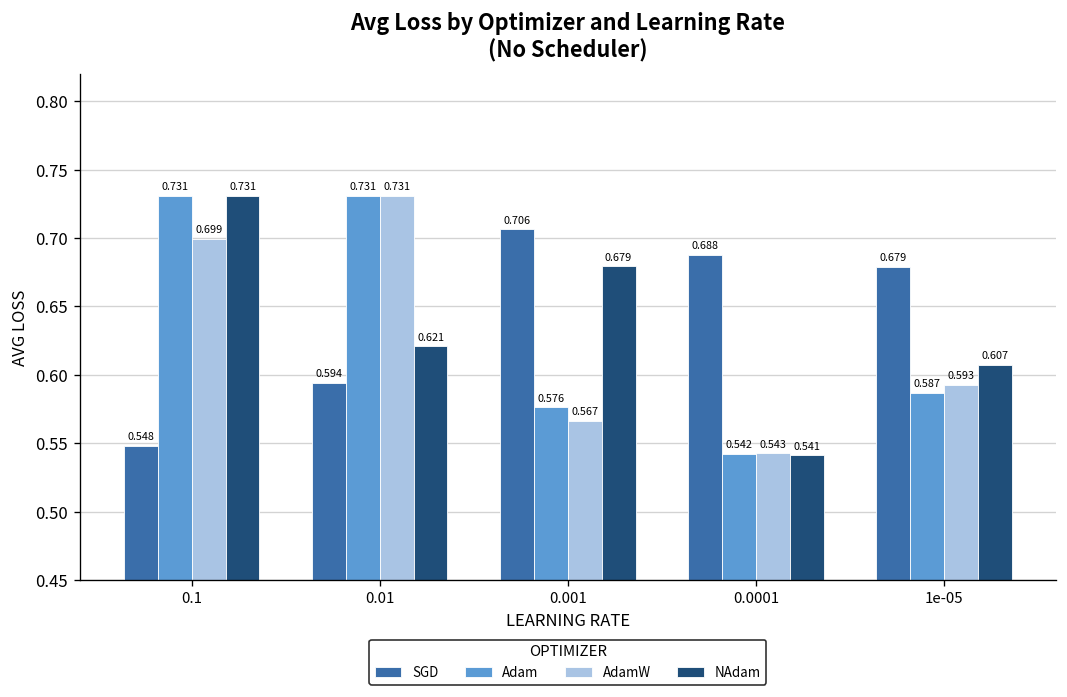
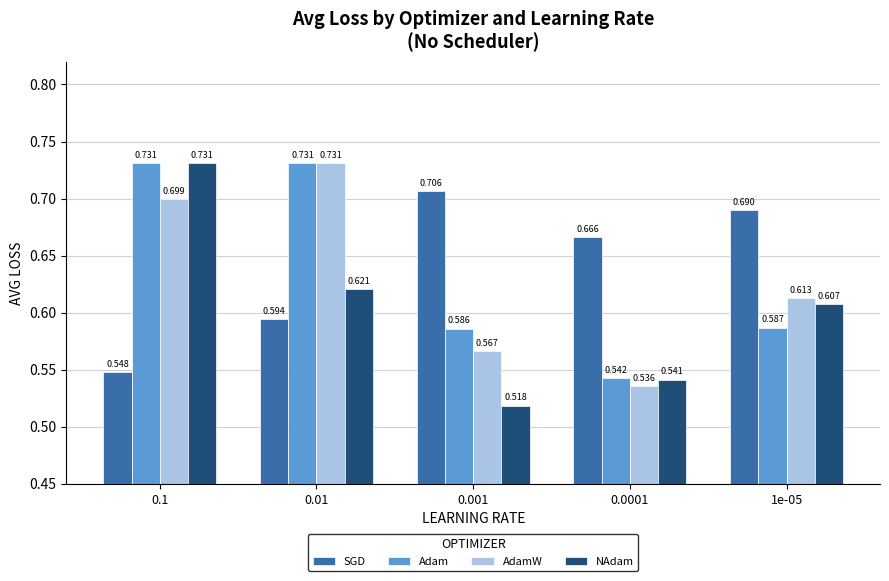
  {
    "SGD": {
      "0.1": 0.548,
      "0.01": 0.594,
      "0.001": 0.706,
-     "0.0001": 0.688,
-     "1e-05": 0.679
+     "0.0001": 0.666,
+     "1e-05": 0.690
    },
    "Adam": {
      "0.1": 0.731,
      "0.01": 0.731,
-     "0.001": 0.576,
+     "0.001": 0.586,
      "0.0001": 0.542,
      "1e-05": 0.587
    },
    "AdamW": {
      "0.1": 0.699,
      "0.01": 0.731,
      "0.001": 0.567,
-     "0.0001": 0.543,
-     "1e-05": 0.593
+     "0.0001": 0.536,
+     "1e-05": 0.613
    },
    "NAdam": {
      "0.1": 0.731,
      "0.01": 0.621,
-     "0.001": 0.679,
+     "0.001": 0.518,
      "0.0001": 0.541,
      "1e-05": 0.607
    }
  }
